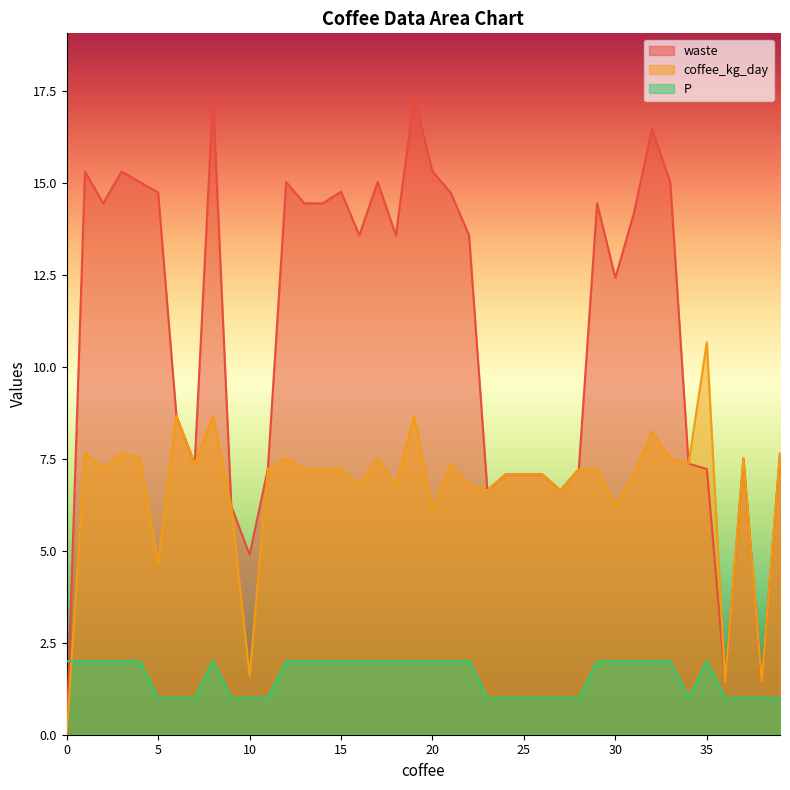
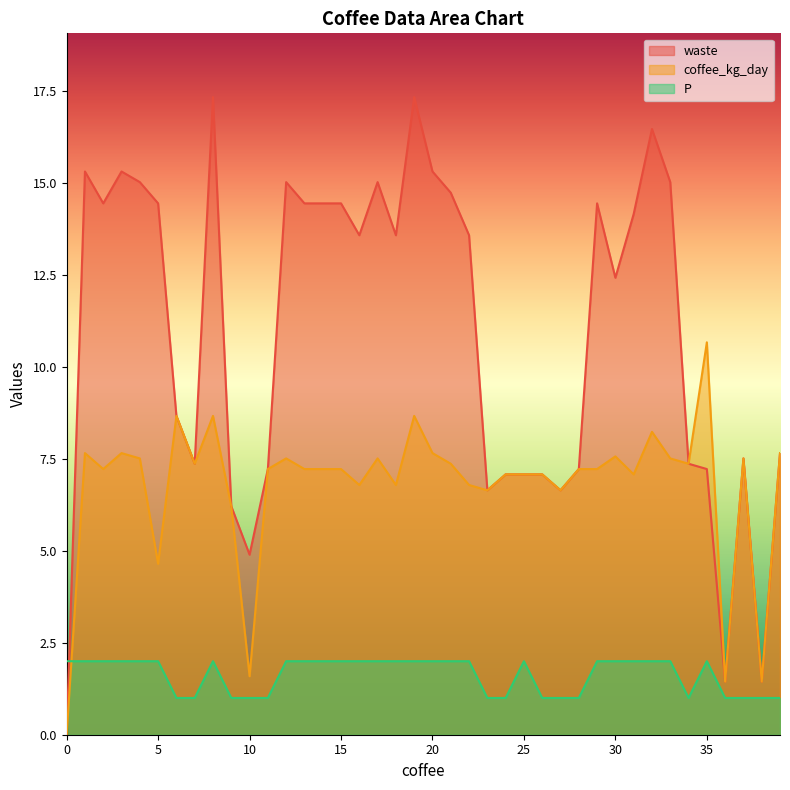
  {
    "waste": {
-     "5": 14.8,
+     "5": 14.5,
      "10": 4.9,
-     "15": 14.8,
+     "15": 14.5,
      "20": 15.3,
      "30": 12.4,
      "35": 7.2
    },
    "coffee_kg_day": {
      "5": 4.7,
      "10": 1.6,
      "15": 7.2,
-     "20": 6.1,
-     "30": 6.2,
+     "20": 7.7,
+     "30": 7.6,
      "35": 10.7
    },
    "P": {
      "0": 2,
-     "5": 1,
+     "5": 2,
      "10": 1,
      "15": 2,
      "20": 2,
-     "25": 1,
+     "25": 2,
      "30": 2,
      "35": 2
    }
  }
